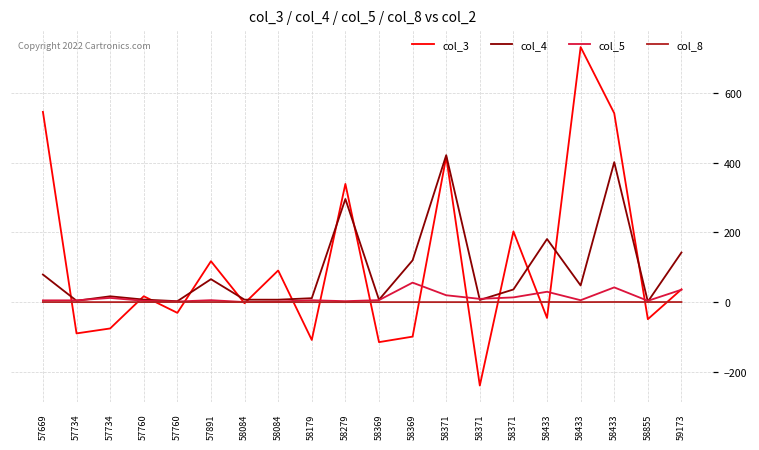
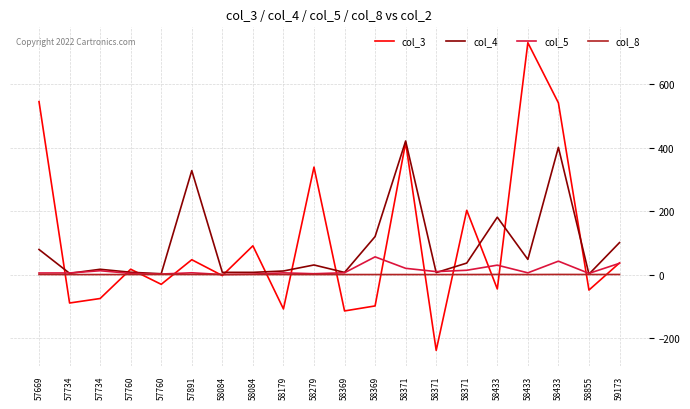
  {
    "col_3": {
      "57669": 540,
-     "57891": 120,
+     "57891": 50,
      "58179": -110,
      "58279": 340,
      "58855": -50
    },
    "col_4": {
      "57669": 80,
-     "57891": 70,
-     "58279": 300,
-     "59173": 140
+     "57891": 330,
+     "58279": 30,
+     "59173": 100
    }
  }
